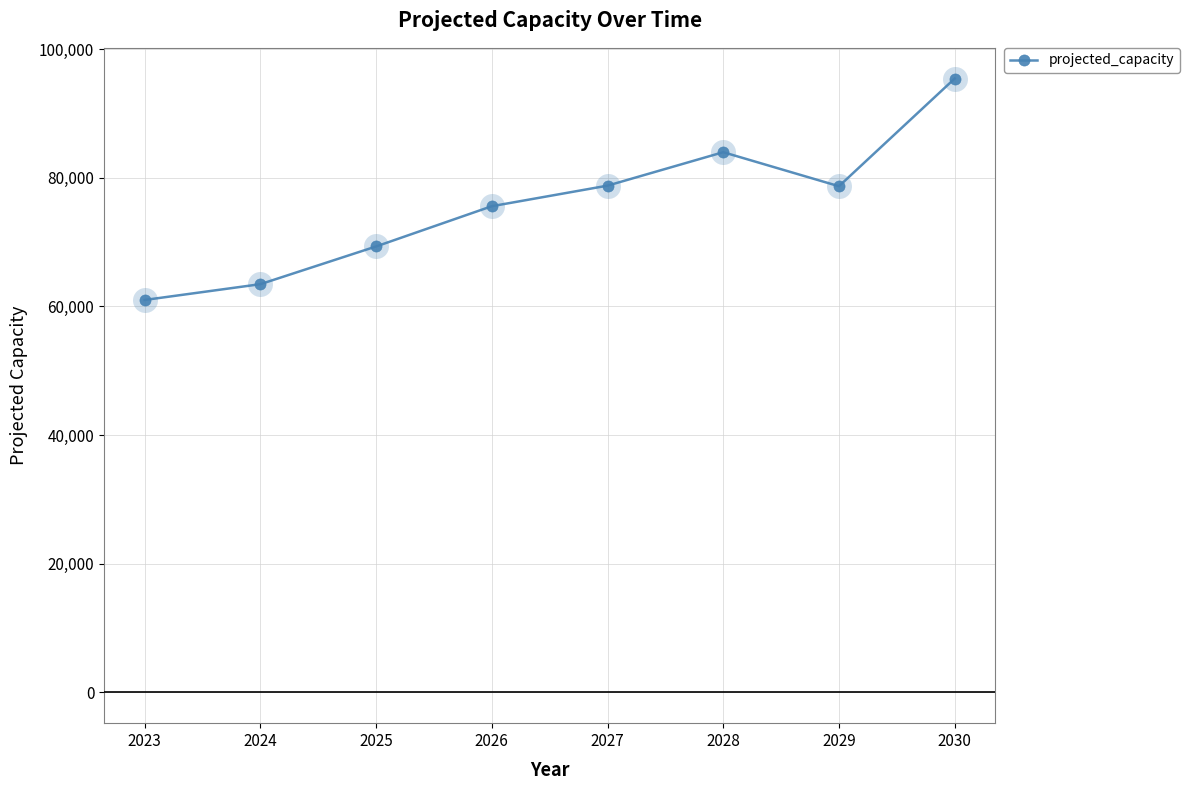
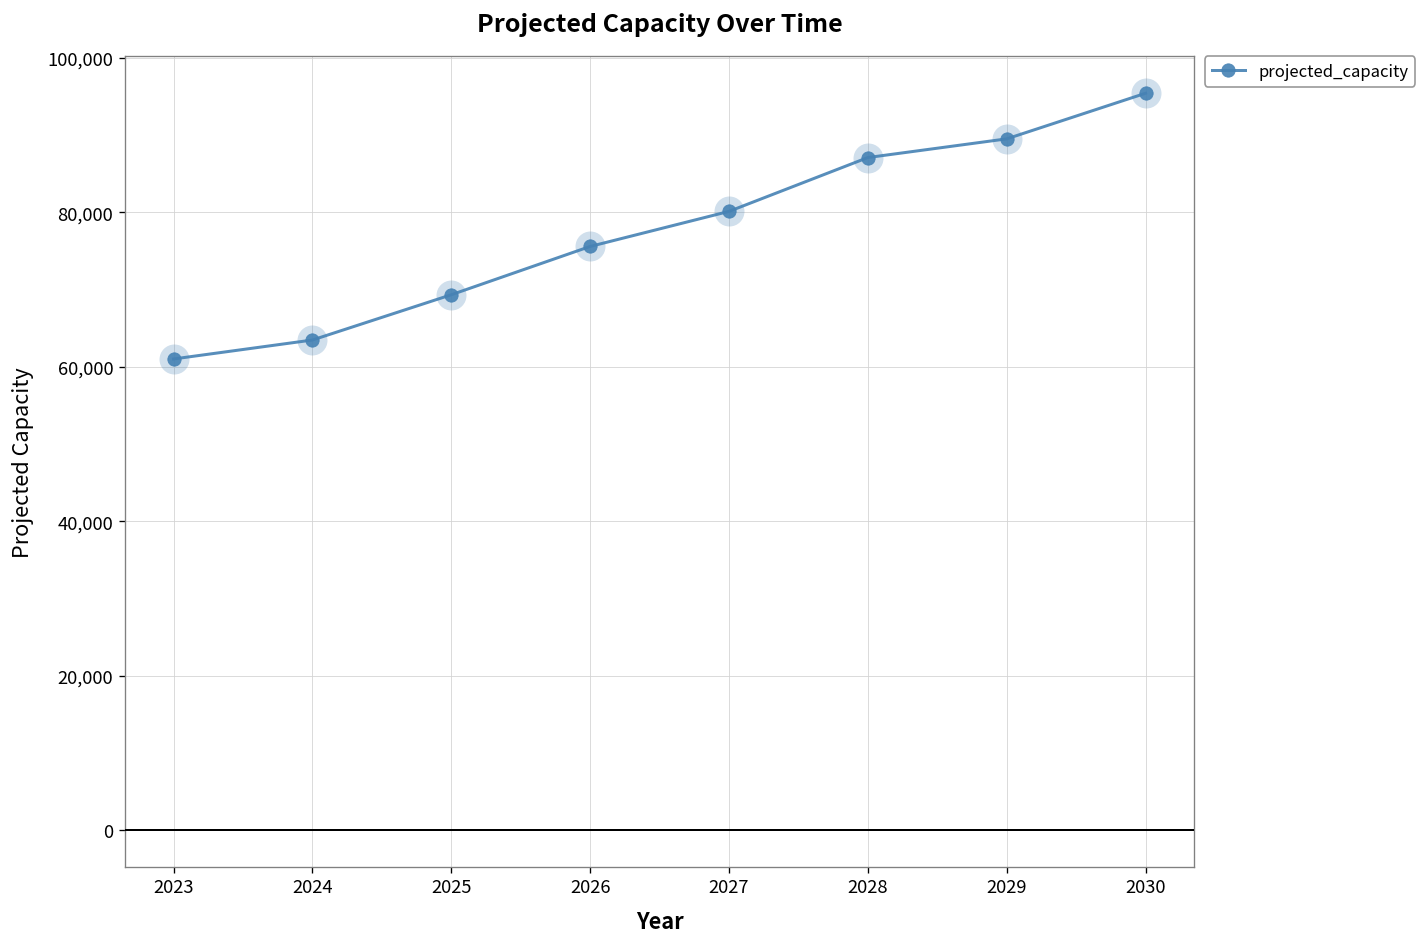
  {
    "2023": "61,000",
    "2024": "63,000",
    "2025": "69,000",
    "2026": "76,000",
-   "2027": "79,000",
-   "2028": "84,000",
-   "2029": "79,000",
+   "2027": "80,000",
+   "2028": "87,000",
+   "2029": "90,000",
    "2030": "95,000"
  }
